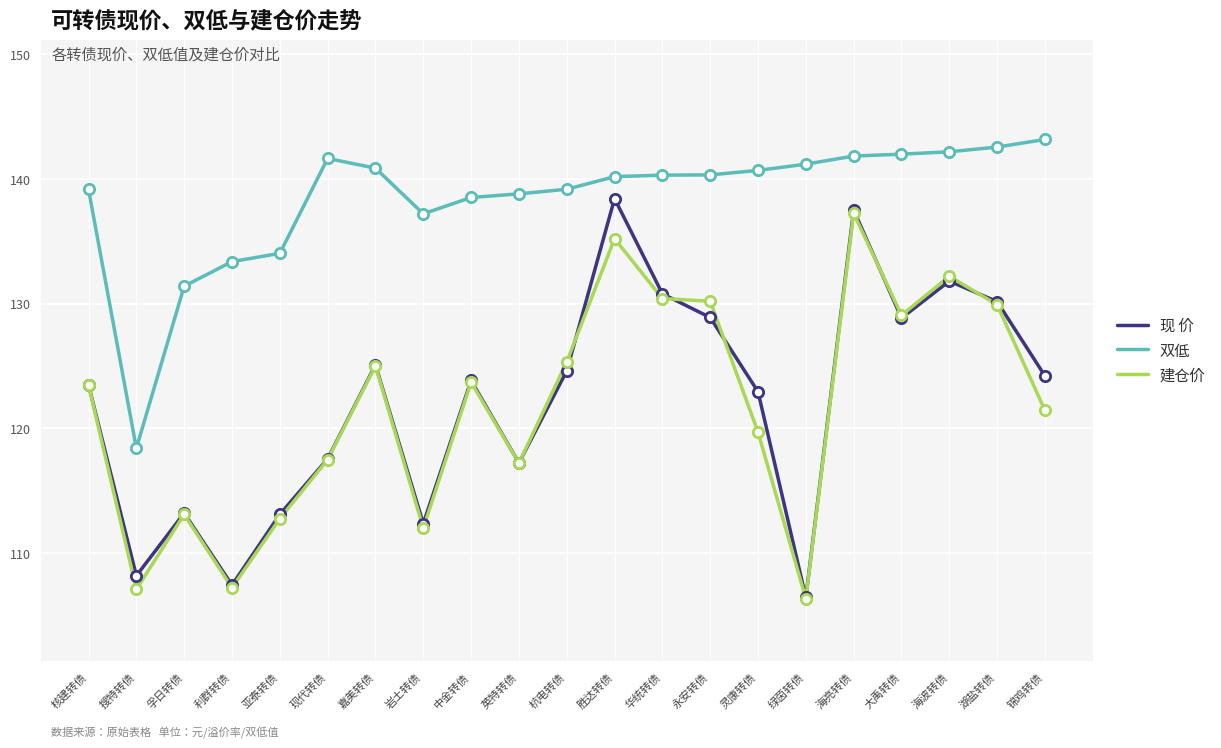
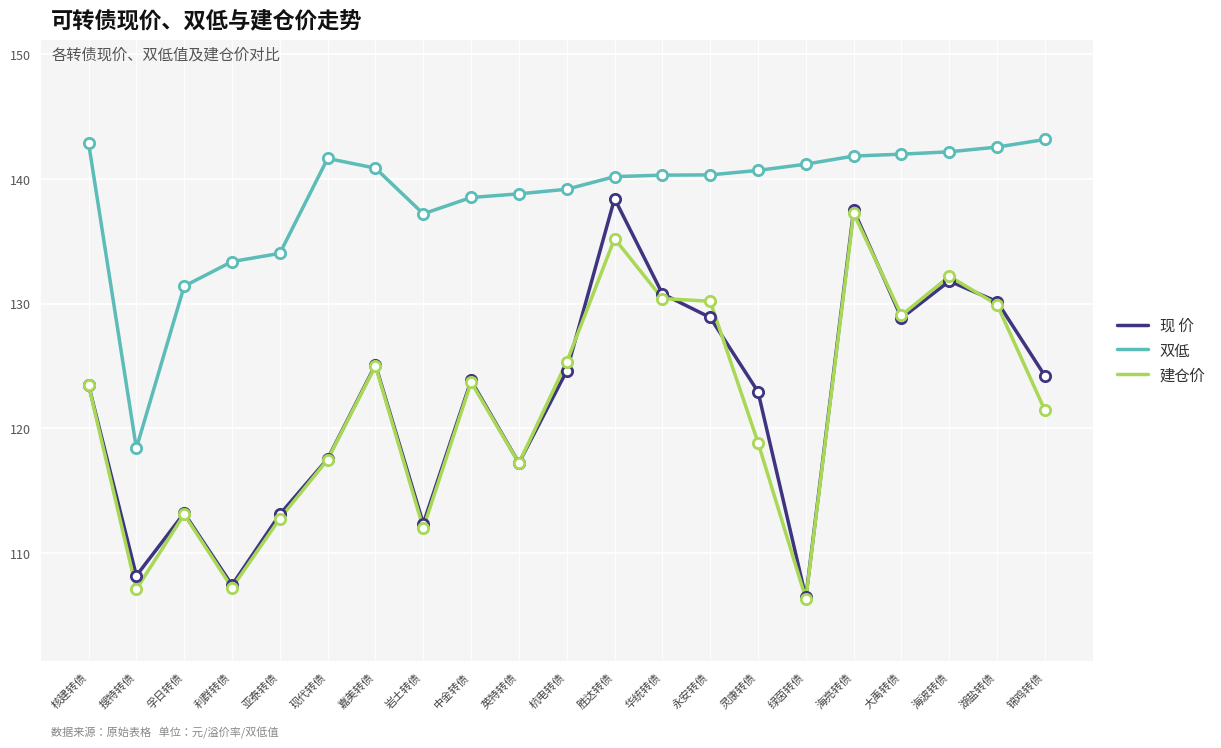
  {
    "现 价": {
      "搜特转债": 108.2,
      "利群转债": 107.4,
      "亚泰转债": 113.1,
      "岩土转债": 112.4,
      "杭电转债": 124.6,
      "胜达转债": 138.4,
      "华统转债": 130.8,
      "永安转债": 128.9,
      "灵康转债": 122.9,
      "海亮转债": 137.5,
      "大禹转债": 128.8,
      "海波转债": 131.8,
      "湖盐转债": 130.2,
      "锦鸡转债": 124.2
    },
    "双低": {
-     "核建转债": 139.1,
+     "核建转债": 142.9,
      "搜特转债": 118.4,
      "孚日转债": 131.4,
      "利群转债": 133.4,
      "亚泰转债": 134.0,
      "现代转债": 141.6,
      "嘉美转债": 140.9,
      "岩土转债": 137.2,
      "中金转债": 138.5,
      "英特转债": 138.8,
      "杭电转债": 139.2,
      "胜达转债": 140.2,
      "华统转债": 140.3,
      "永安转债": 140.3,
      "灵康转债": 140.7,
      "绿茵转债": 141.2,
      "海亮转债": 141.8,
      "大禹转债": 142.0,
      "海波转债": 142.2,
      "湖盐转债": 142.5,
      "锦鸡转债": 143.2
    },
    "建仓价": {
      "搜特转债": 107.1,
      "利群转债": 107.2,
      "亚泰转债": 112.8,
      "岩土转债": 112.0,
      "杭电转债": 125.3,
      "胜达转债": 135.2,
      "华统转债": 130.4,
      "永安转债": 130.2,
-     "灵康转债": 119.7,
+     "灵康转债": 118.9,
      "海亮转债": 137.2,
      "大禹转债": 129.1,
      "海波转债": 132.2,
      "湖盐转债": 129.9,
      "锦鸡转债": 121.4
    }
  }
